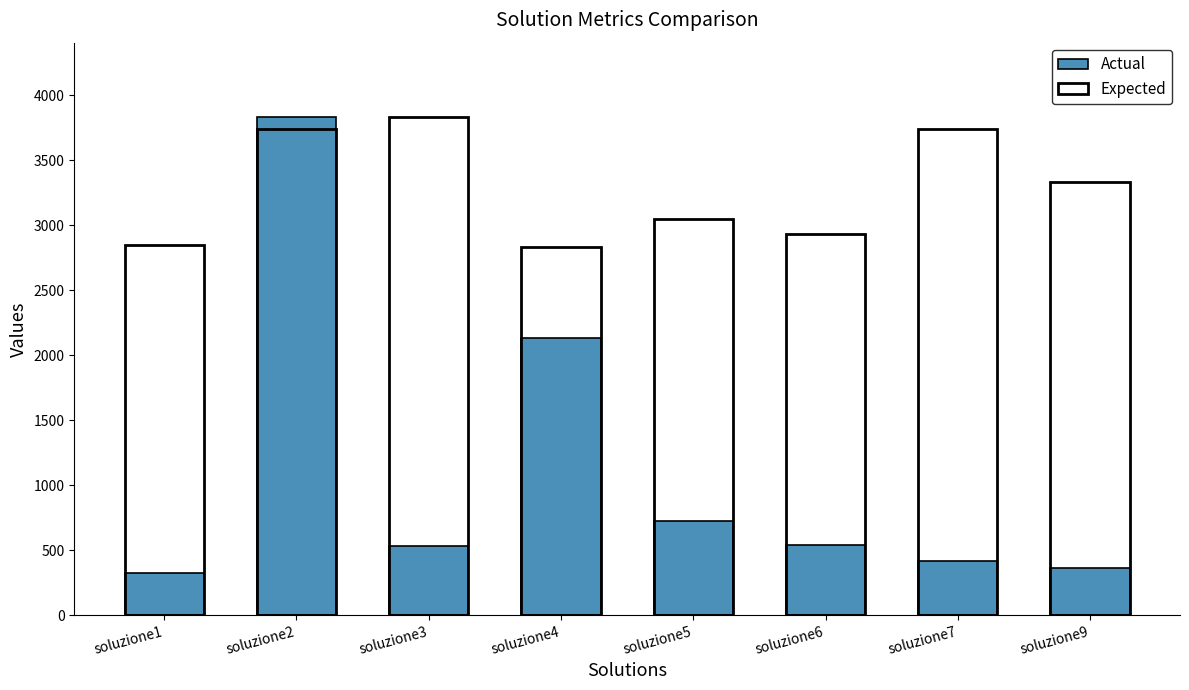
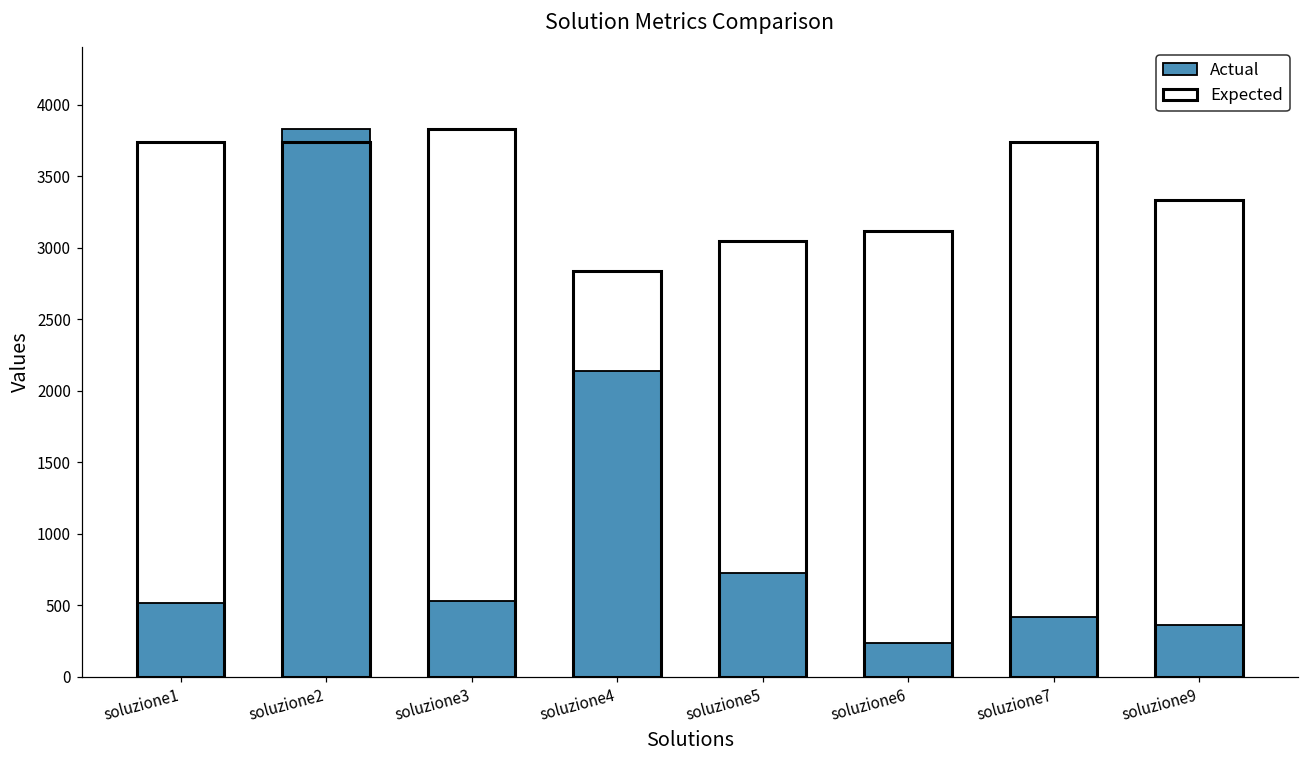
  {
    "Actual": {
-     "soluzione1": 330,
+     "soluzione1": 520,
      "soluzione2": 3830,
-     "soluzione6": 540
+     "soluzione6": 240
    },
    "Expected": {
-     "soluzione1": 2850,
+     "soluzione1": 3740,
      "soluzione3": 3830,
      "soluzione4": 2830,
      "soluzione5": 3040,
-     "soluzione6": 2930,
+     "soluzione6": 3120,
      "soluzione7": 3740,
      "soluzione9": 3330
    }
  }
